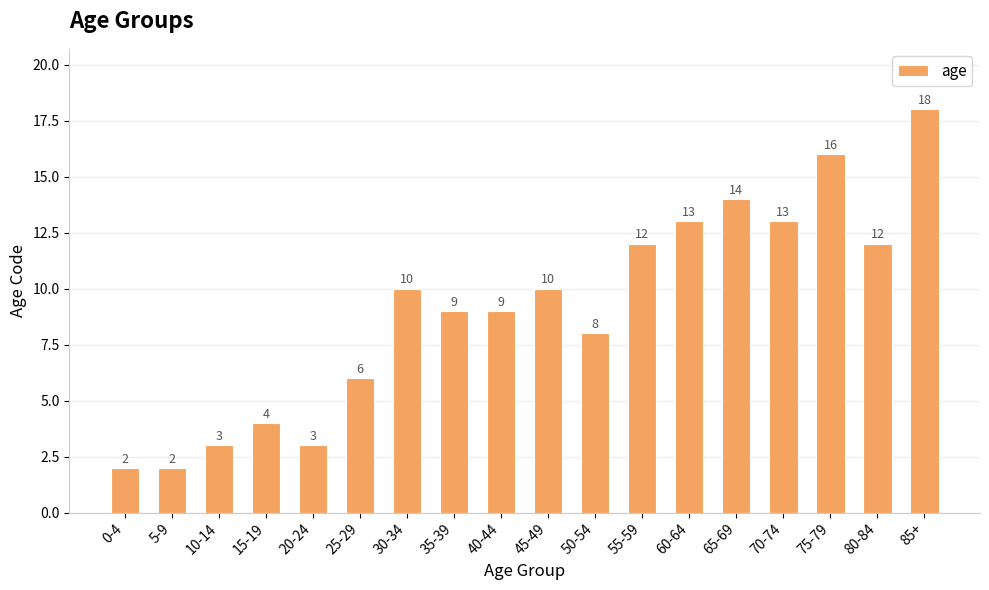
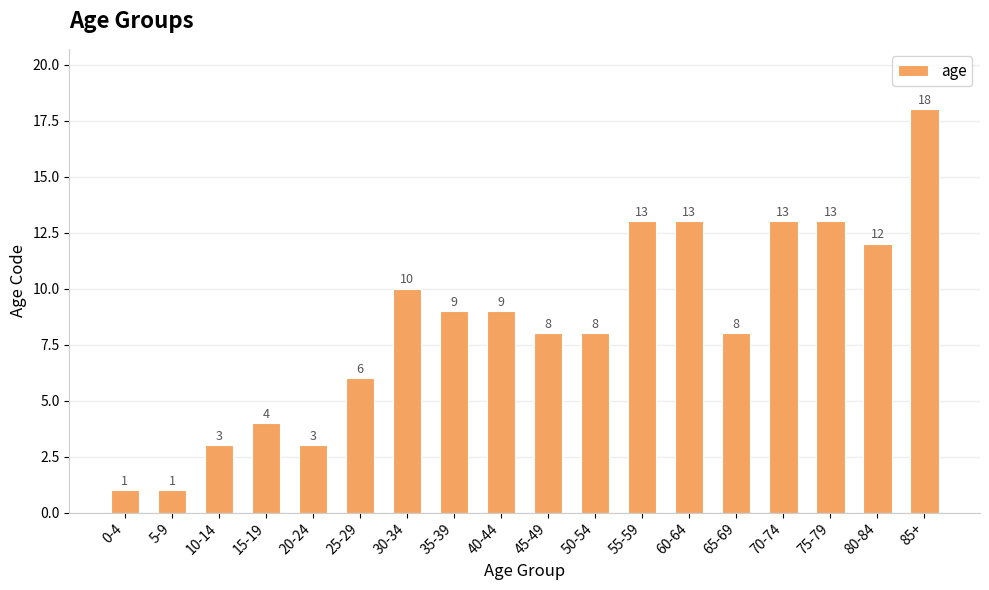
  {
-   "0-4": 2,
-   "5-9": 2,
+   "0-4": 1,
+   "5-9": 1,
    "10-14": 3,
    "15-19": 4,
    "20-24": 3,
    "25-29": 6,
    "30-34": 10,
    "35-39": 9,
    "40-44": 9,
-   "45-49": 10,
+   "45-49": 8,
    "50-54": 8,
-   "55-59": 12,
+   "55-59": 13,
    "60-64": 13,
-   "65-69": 14,
+   "65-69": 8,
    "70-74": 13,
-   "75-79": 16,
+   "75-79": 13,
    "80-84": 12,
    "85+": 18
  }
